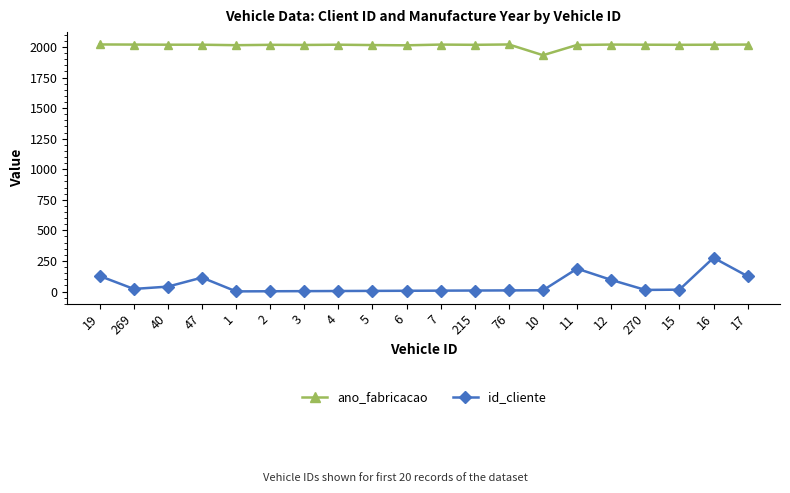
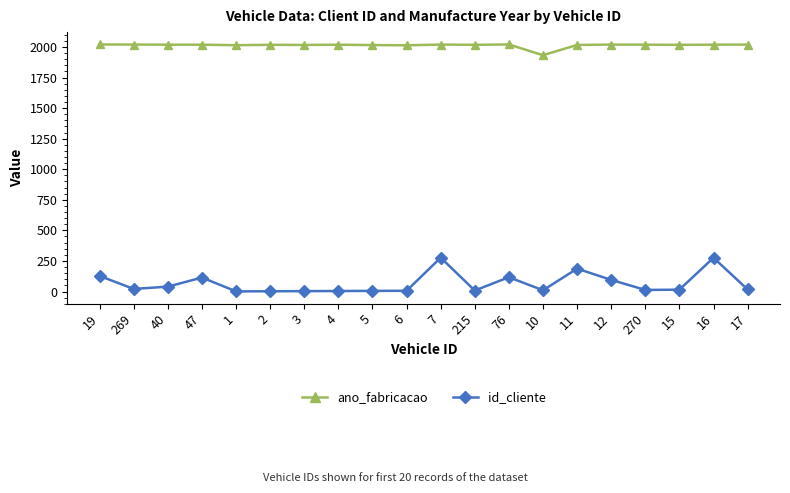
  {
    "ano_fabricacao": {
      "19": 2020,
      "269": 2020,
      "40": 2020,
      "47": 2020,
      "1": 2020,
      "2": 2020,
      "3": 2020,
      "4": 2020,
      "5": 2020,
      "6": 2010,
      "7": 2020,
      "215": 2020,
      "76": 2020,
      "10": 1930,
      "11": 2020,
      "12": 2020,
      "270": 2020,
      "15": 2020,
      "16": 2020,
      "17": 2020
    },
    "id_cliente": {
      "19": 130,
      "269": 20,
      "40": 40,
      "47": 110,
      "1": 0,
      "2": 0,
      "3": 0,
      "4": 0,
      "5": 10,
      "6": 10,
-     "7": 10,
+     "7": 280,
      "215": 10,
-     "76": 10,
+     "76": 120,
      "10": 10,
      "11": 190,
      "12": 100,
      "270": 10,
      "15": 20,
      "16": 280,
-     "17": 130
+     "17": 20
    }
  }
